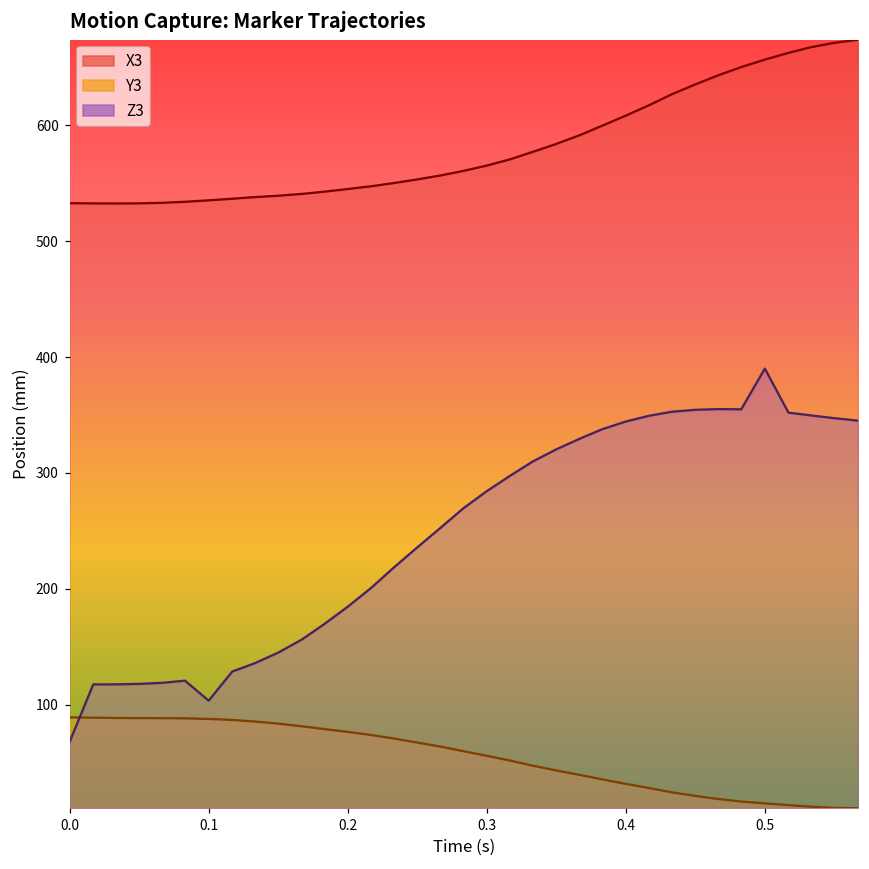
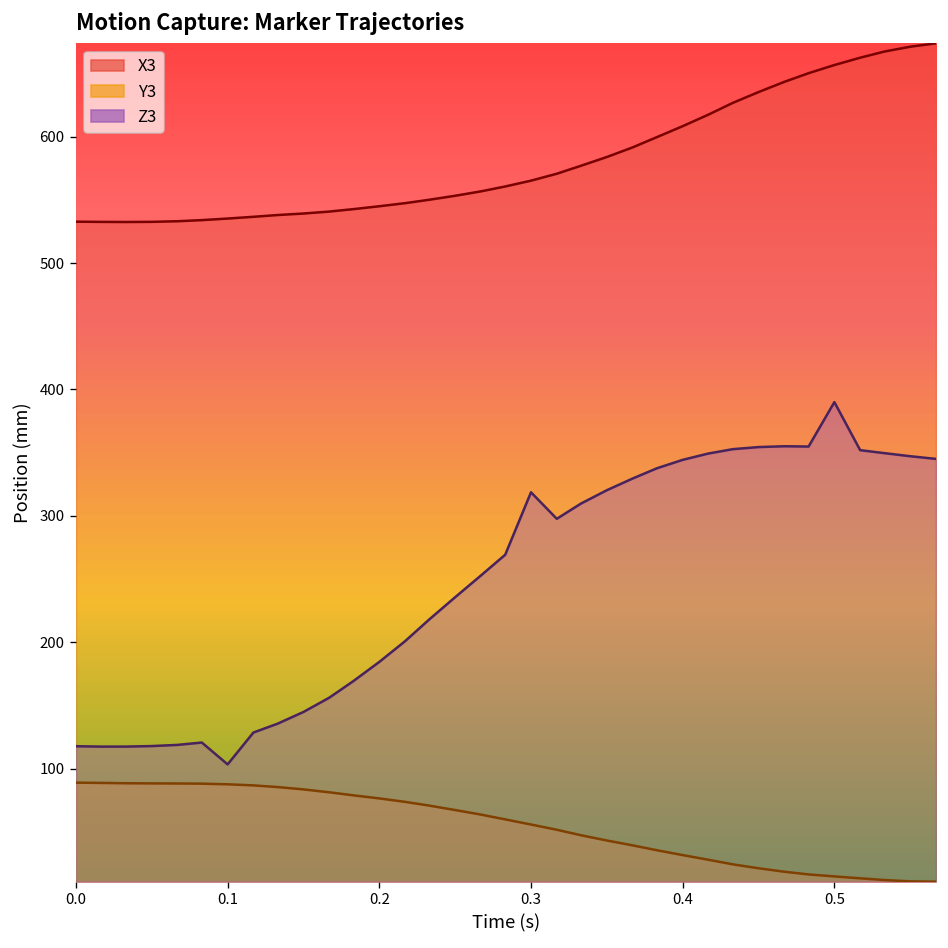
  {
    "Z3": {
-     "0.0": 68,
+     "0.0": 118,
      "0.1": 104,
      "0.2": 185,
-     "0.3": 284,
+     "0.3": 319,
      "0.4": 344,
      "0.5": 390
    }
  }
